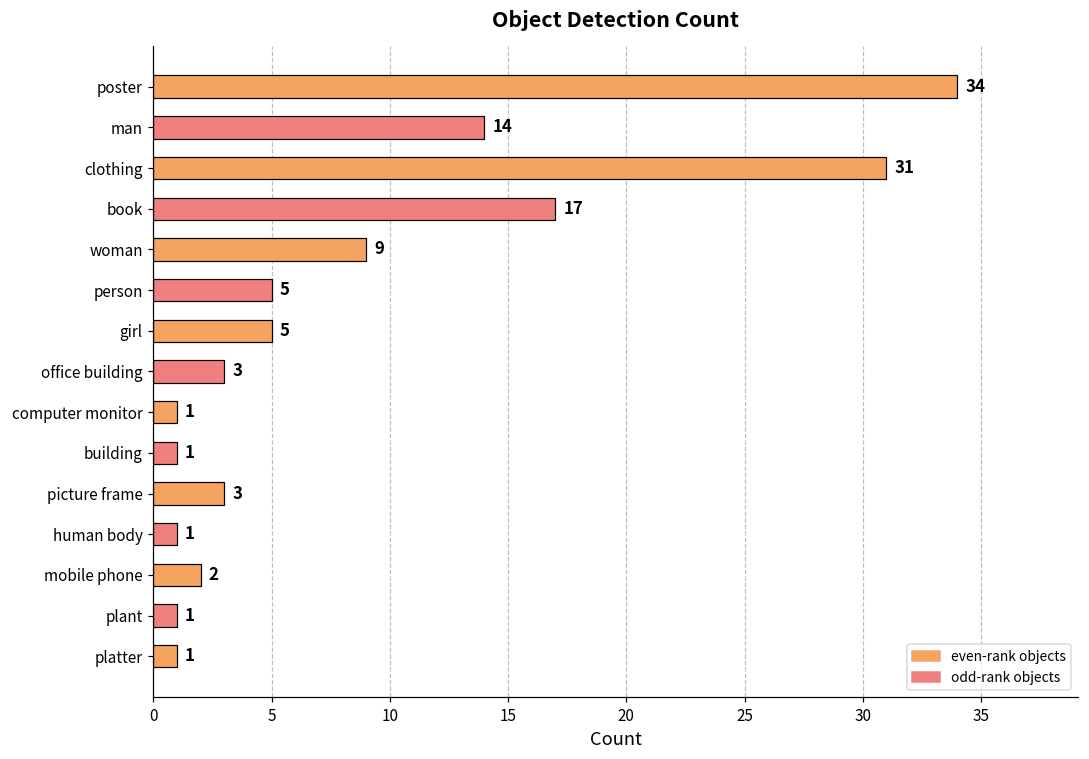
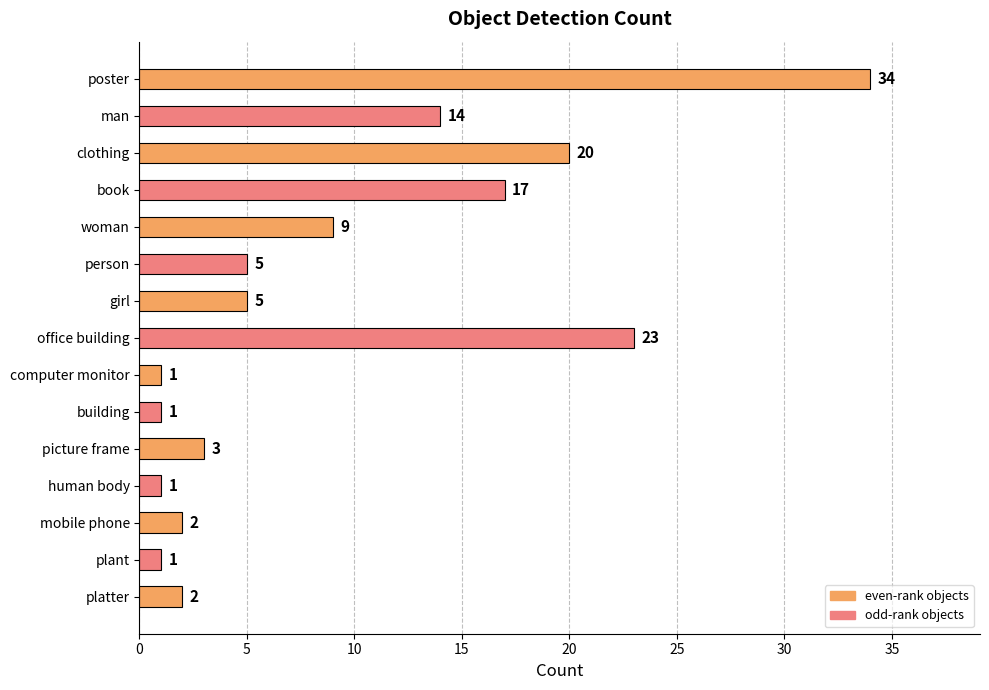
  {
    "poster": 34,
    "man": 14,
-   "clothing": 31,
+   "clothing": 20,
    "book": 17,
    "woman": 9,
    "person": 5,
    "girl": 5,
-   "office building": 3,
+   "office building": 23,
    "computer monitor": 1,
    "building": 1,
    "picture frame": 3,
    "human body": 1,
    "mobile phone": 2,
    "plant": 1,
-   "platter": 1
+   "platter": 2
  }
